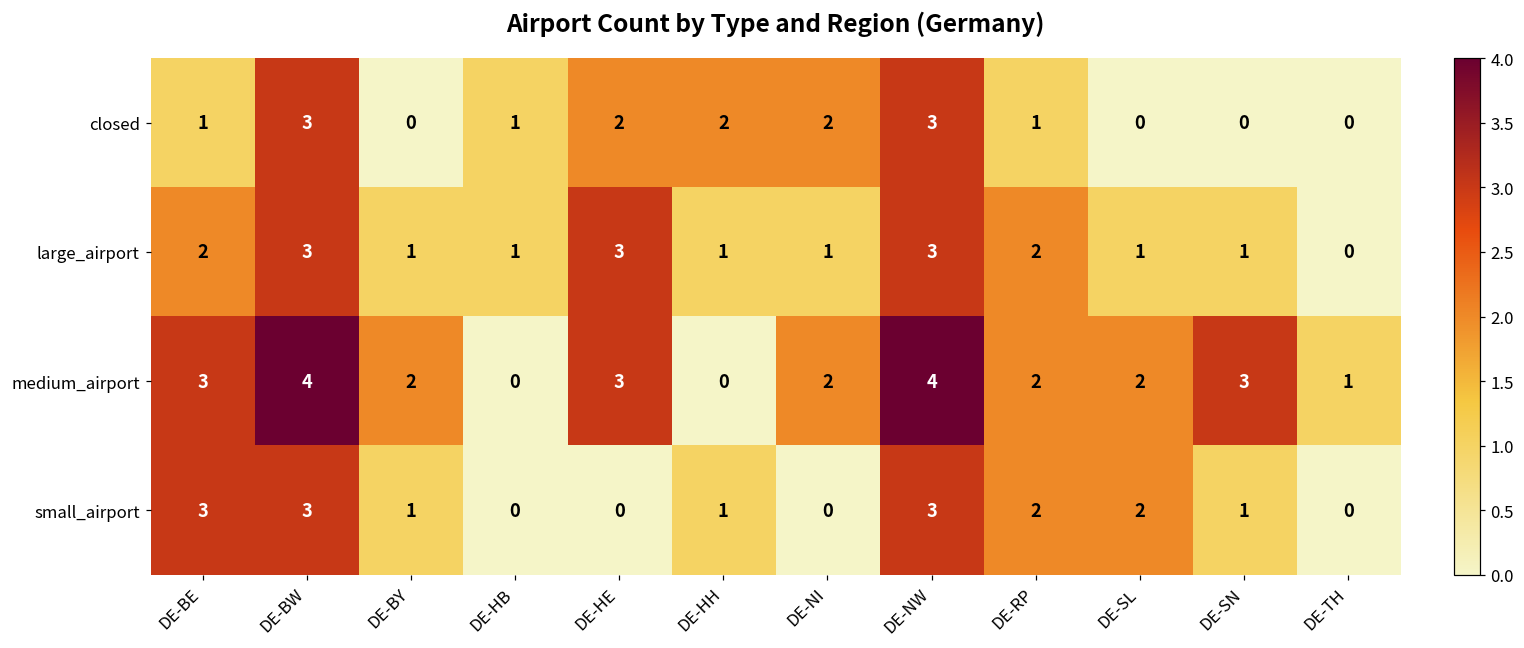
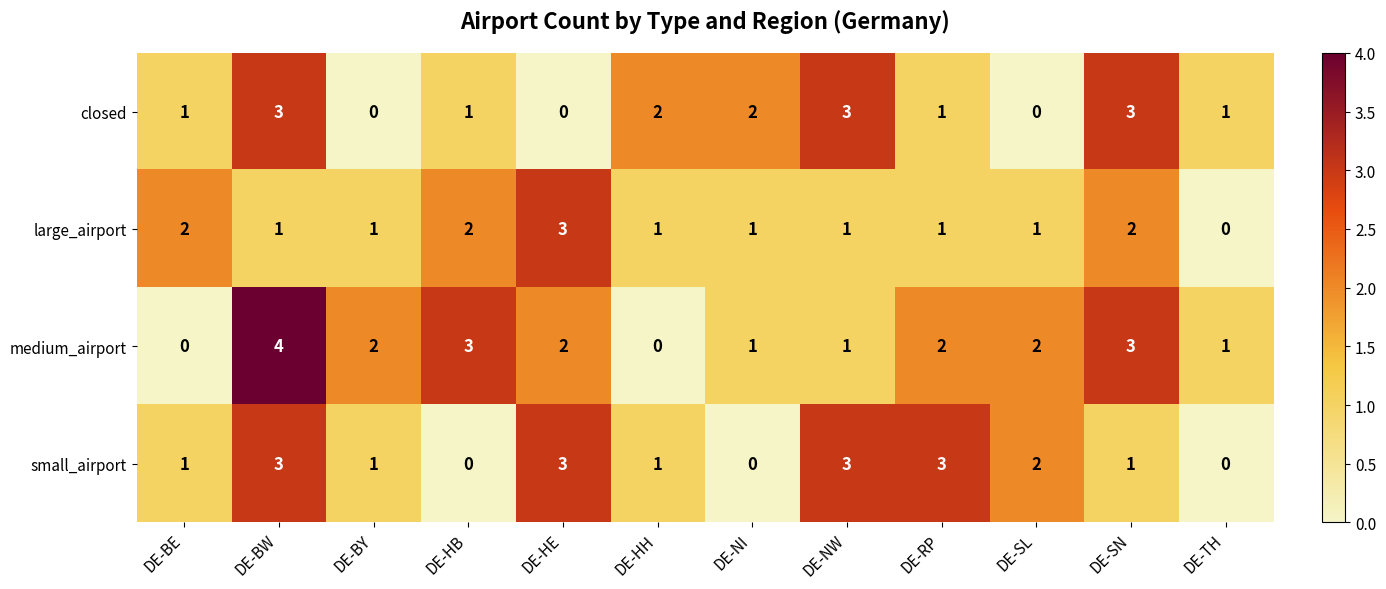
  {
    "closed": {
      "DE-BE": 1,
      "DE-BW": 3,
      "DE-BY": 0,
      "DE-HB": 1,
-     "DE-HE": 2,
+     "DE-HE": 0,
      "DE-HH": 2,
      "DE-NI": 2,
      "DE-NW": 3,
      "DE-RP": 1,
      "DE-SL": 0,
-     "DE-SN": 0,
-     "DE-TH": 0
+     "DE-SN": 3,
+     "DE-TH": 1
    },
    "large_airport": {
      "DE-BE": 2,
-     "DE-BW": 3,
+     "DE-BW": 1,
      "DE-BY": 1,
-     "DE-HB": 1,
+     "DE-HB": 2,
      "DE-HE": 3,
      "DE-HH": 1,
      "DE-NI": 1,
-     "DE-NW": 3,
-     "DE-RP": 2,
+     "DE-NW": 1,
+     "DE-RP": 1,
      "DE-SL": 1,
-     "DE-SN": 1,
+     "DE-SN": 2,
      "DE-TH": 0
    },
    "medium_airport": {
-     "DE-BE": 3,
+     "DE-BE": 0,
      "DE-BW": 4,
      "DE-BY": 2,
-     "DE-HB": 0,
-     "DE-HE": 3,
+     "DE-HB": 3,
+     "DE-HE": 2,
      "DE-HH": 0,
-     "DE-NI": 2,
-     "DE-NW": 4,
+     "DE-NI": 1,
+     "DE-NW": 1,
      "DE-RP": 2,
      "DE-SL": 2,
      "DE-SN": 3,
      "DE-TH": 1
    },
    "small_airport": {
-     "DE-BE": 3,
+     "DE-BE": 1,
      "DE-BW": 3,
      "DE-BY": 1,
      "DE-HB": 0,
-     "DE-HE": 0,
+     "DE-HE": 3,
      "DE-HH": 1,
      "DE-NI": 0,
      "DE-NW": 3,
-     "DE-RP": 2,
+     "DE-RP": 3,
      "DE-SL": 2,
      "DE-SN": 1,
      "DE-TH": 0
    }
  }
